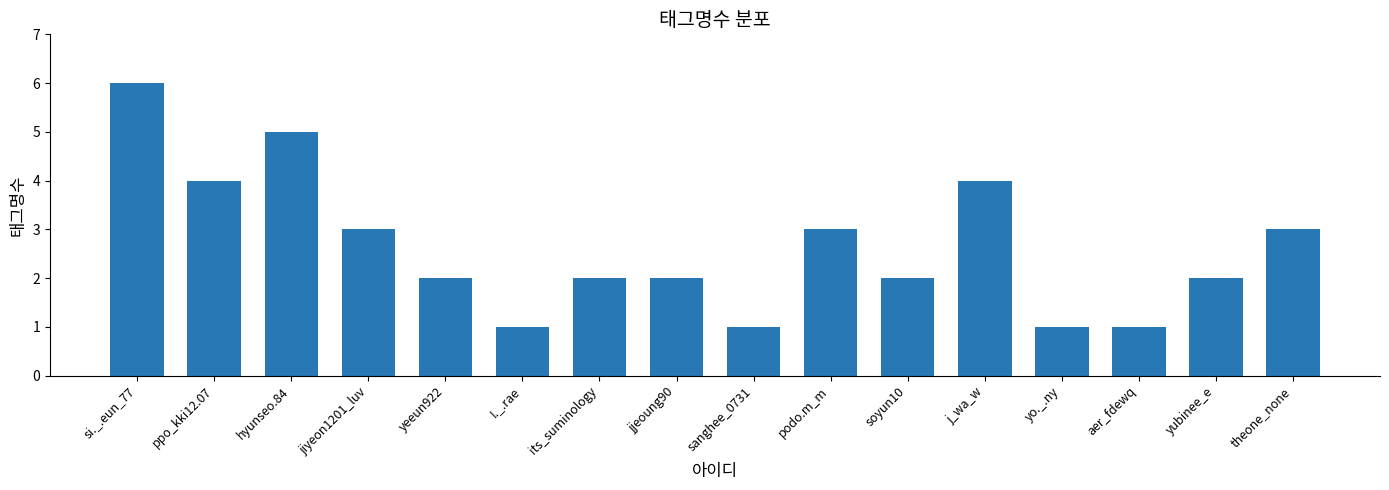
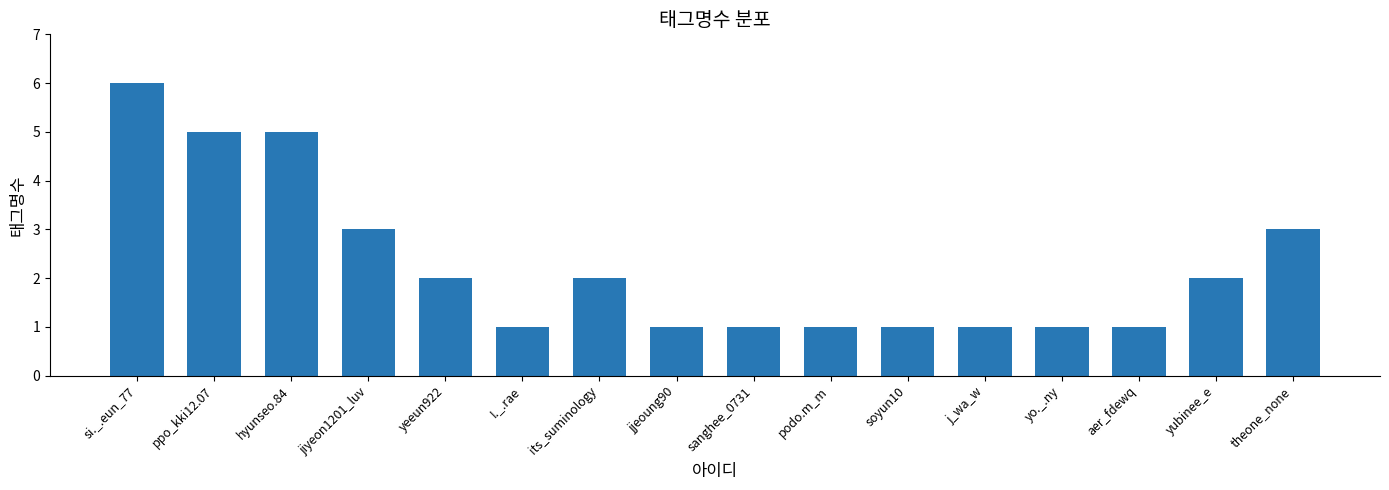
  {
    "si._.eun_77": 6,
-   "ppo_kki12.07": 4,
+   "ppo_kki12.07": 5,
    "hyunseo.84": 5,
    "jiyeon1201_luv": 3,
    "yeeun922": 2,
    "I._.rae": 1,
    "its_suminology": 2,
-   "jjeoung90": 2,
+   "jjeoung90": 1,
    "sanghee_0731": 1,
-   "podo.m_m": 3,
-   "soyun10": 2,
-   "j_wa_w": 4,
+   "podo.m_m": 1,
+   "soyun10": 1,
+   "j_wa_w": 1,
    "yo._.ny": 1,
    "aer_fdewq": 1,
    "yubinee_e": 2,
    "theone_none": 3
  }
